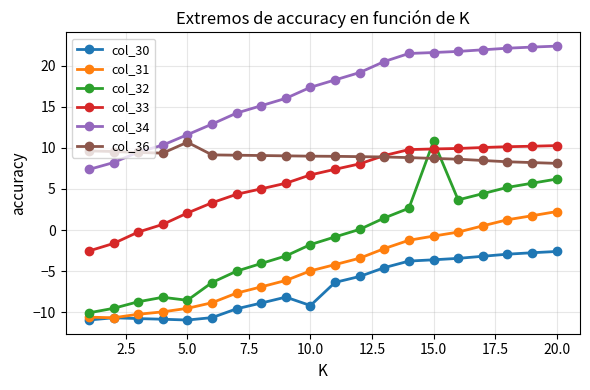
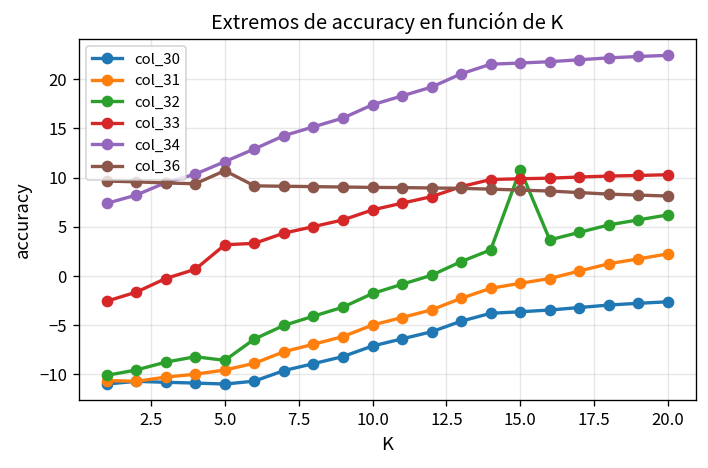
  {
    "col_30": {
      "5.0": -11,
-     "10.0": -9,
+     "10.0": -7,
      "15.0": -4,
      "20.0": -3
    },
    "col_31": {
      "5.0": -10,
      "10.0": -5,
      "15.0": -1,
      "20.0": 2
    },
    "col_32": {
      "5.0": -9,
      "10.0": -2,
      "15.0": 11,
      "20.0": 6
    },
    "col_33": {
-     "5.0": 2,
+     "5.0": 3,
      "10.0": 7,
      "15.0": 10,
      "20.0": 10
    },
    "col_34": {
      "5.0": 12,
      "10.0": 17,
      "15.0": 22,
      "20.0": 22
    },
    "col_36": {
      "5.0": 11,
      "10.0": 9,
      "15.0": 9,
      "20.0": 8
    }
  }
